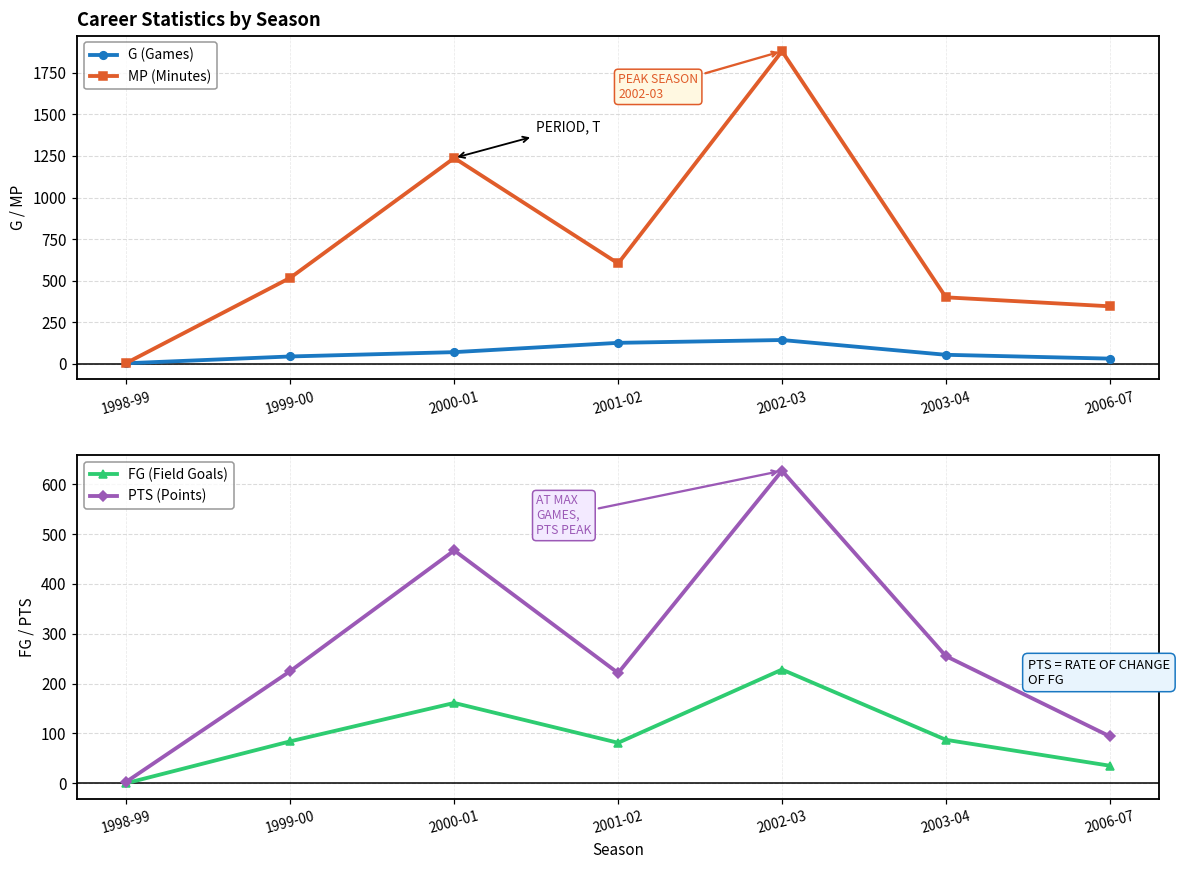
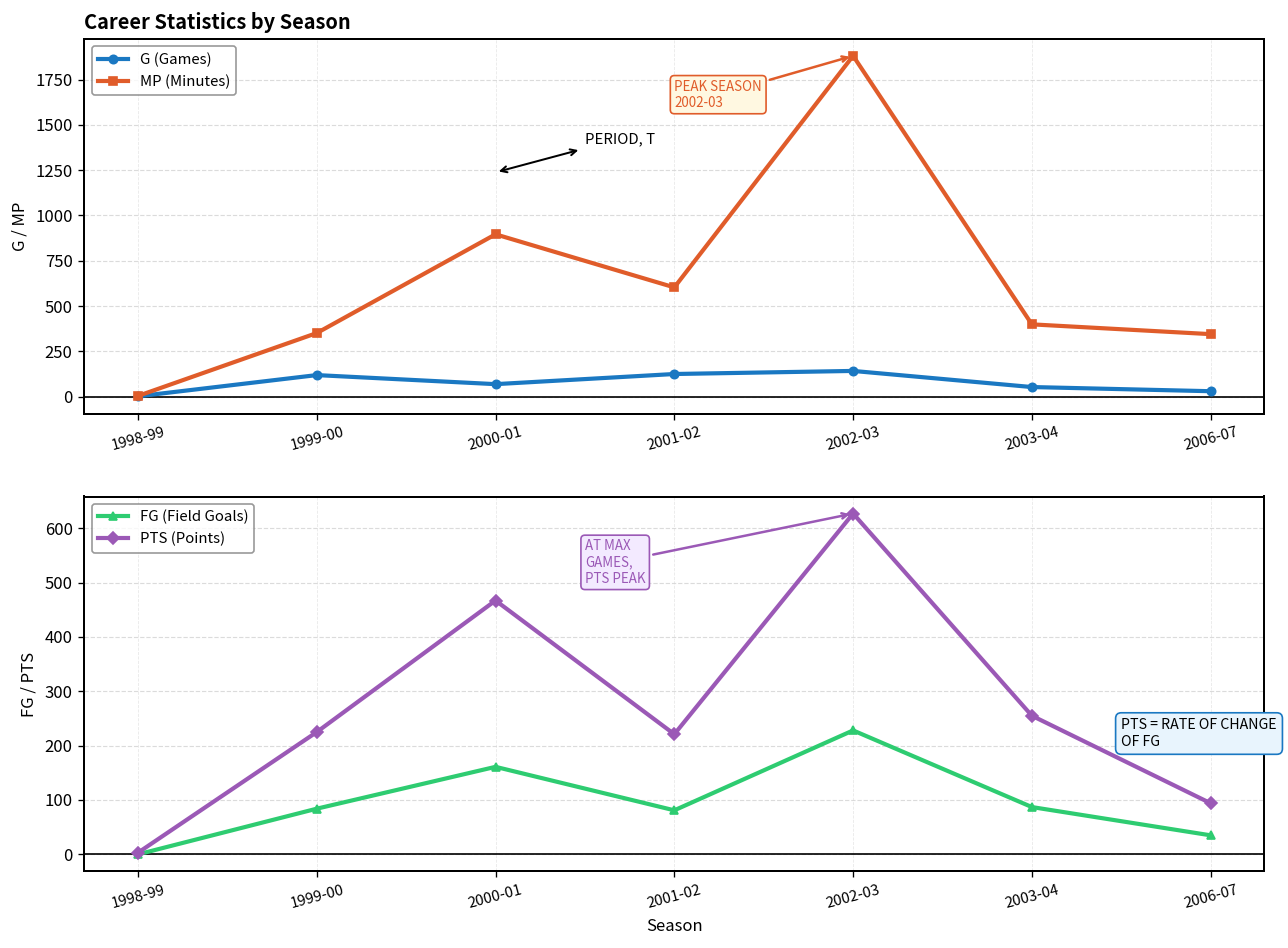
  {
    "Career Statistics by Season": {
      "G (Games)": {
-       "1999-00": 40,
+       "1999-00": 120,
        "2000-01": 70,
        "2001-02": 130,
        "2002-03": 140,
        "2003-04": 50,
        "2006-07": 30
      },
      "MP (Minutes)": {
-       "1999-00": 520,
-       "2000-01": 1240,
+       "1999-00": 350,
+       "2000-01": 900,
        "2001-02": 600,
        "2003-04": 400,
        "2006-07": 350
      }
    }
  }
